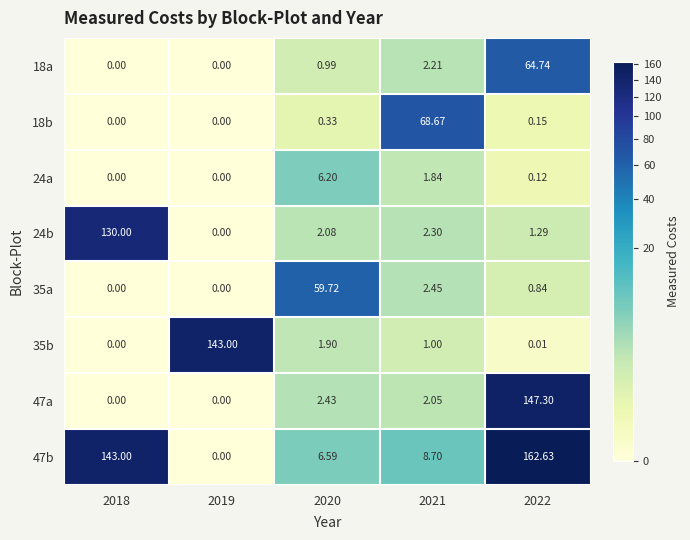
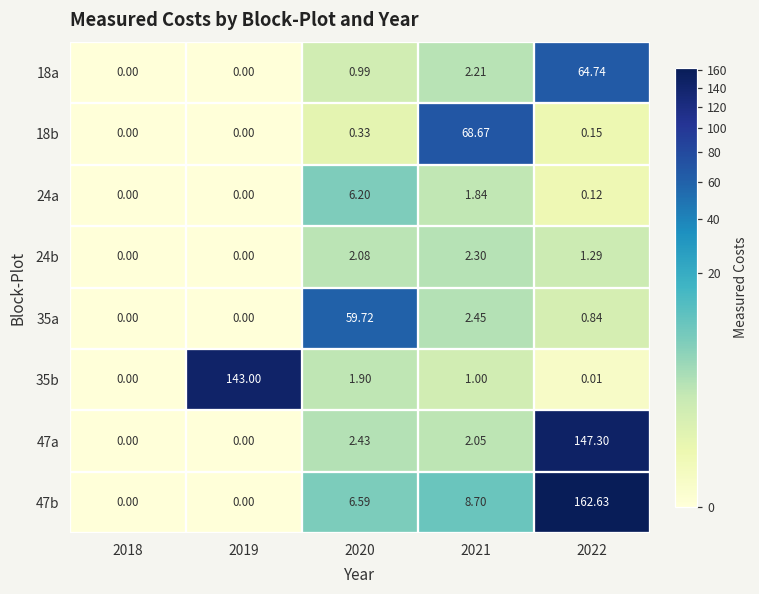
  {
    "18a": {
      "2018": 0.00,
      "2019": 0.00,
      "2020": 0.99,
      "2021": 2.21,
      "2022": 64.74
    },
    "18b": {
      "2018": 0.00,
      "2019": 0.00,
      "2020": 0.33,
      "2021": 68.67,
      "2022": 0.15
    },
    "24a": {
      "2018": 0.00,
      "2019": 0.00,
      "2020": 6.20,
      "2021": 1.84,
      "2022": 0.12
    },
    "24b": {
-     "2018": 130.00,
+     "2018": 0.00,
      "2019": 0.00,
      "2020": 2.08,
      "2021": 2.30,
      "2022": 1.29
    },
    "35a": {
      "2018": 0.00,
      "2019": 0.00,
      "2020": 59.72,
      "2021": 2.45,
      "2022": 0.84
    },
    "35b": {
      "2018": 0.00,
      "2019": 143.00,
      "2020": 1.90,
      "2021": 1.00,
      "2022": 0.01
    },
    "47a": {
      "2018": 0.00,
      "2019": 0.00,
      "2020": 2.43,
      "2021": 2.05,
      "2022": 147.30
    },
    "47b": {
-     "2018": 143.00,
+     "2018": 0.00,
      "2019": 0.00,
      "2020": 6.59,
      "2021": 8.70,
      "2022": 162.63
    }
  }
